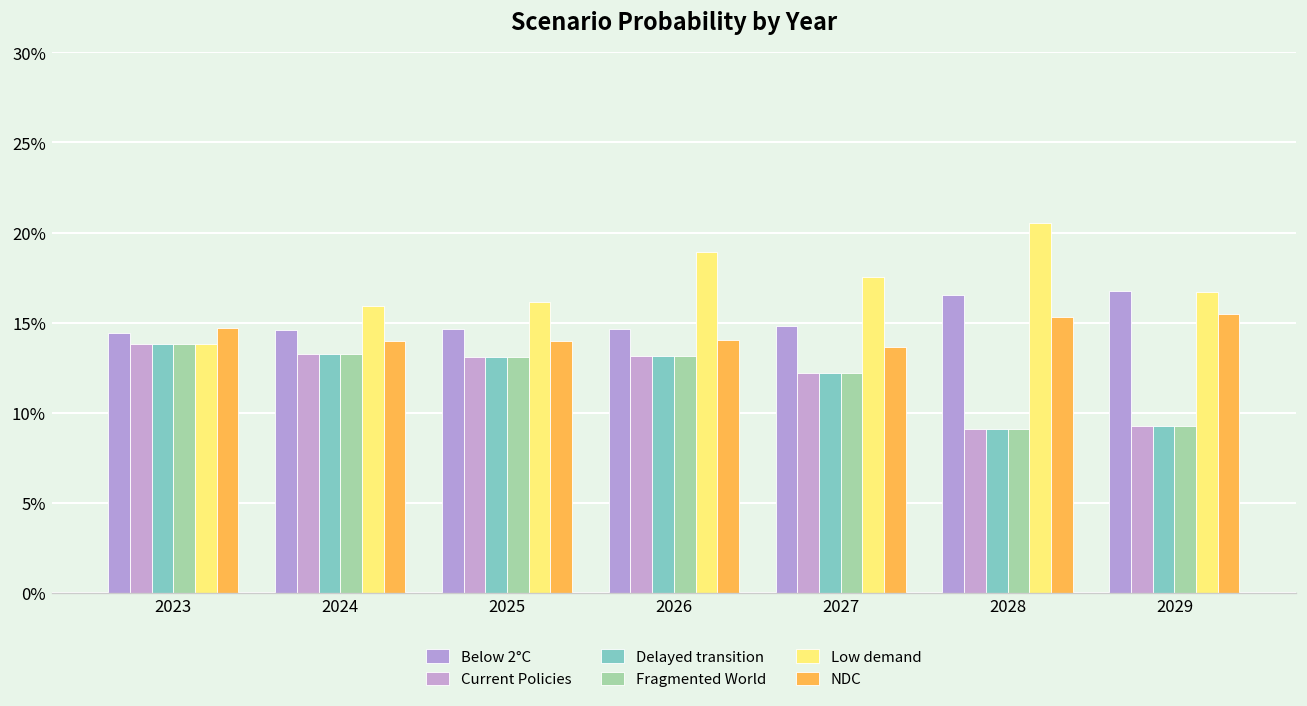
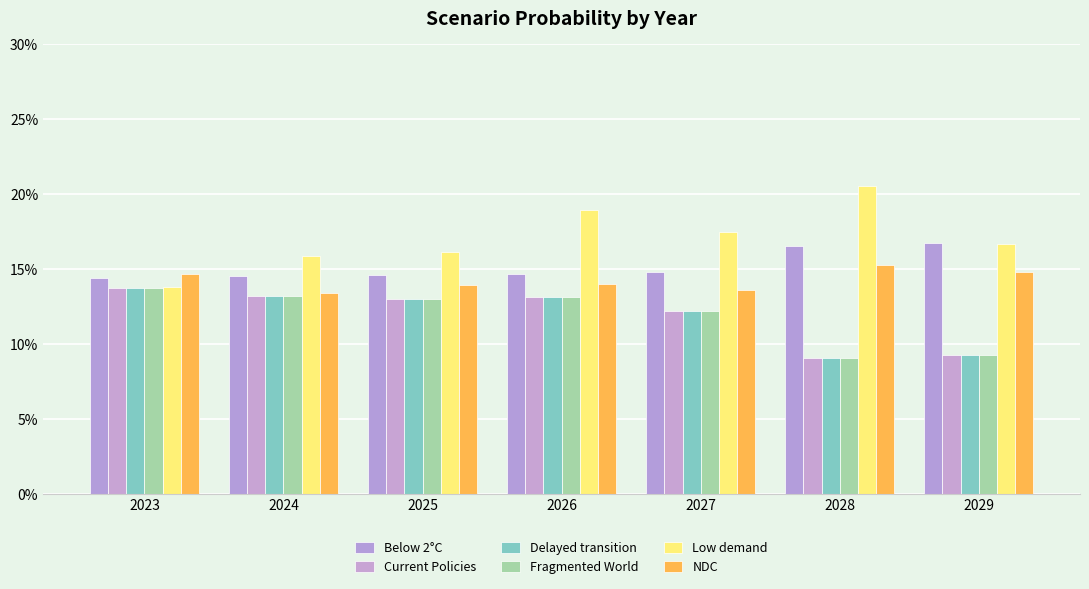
  {
    "Low demand": {
      "2023": "13.8%",
      "2024": "15.9%",
      "2025": "16.1%",
      "2026": "18.9%",
      "2027": "17.5%",
      "2028": "20.5%",
      "2029": "16.7%"
    },
    "NDC": {
      "2023": "14.7%",
-     "2024": "14.0%",
+     "2024": "13.4%",
      "2025": "13.9%",
      "2026": "14.0%",
      "2027": "13.6%",
      "2028": "15.3%",
-     "2029": "15.5%"
+     "2029": "14.8%"
    }
  }
